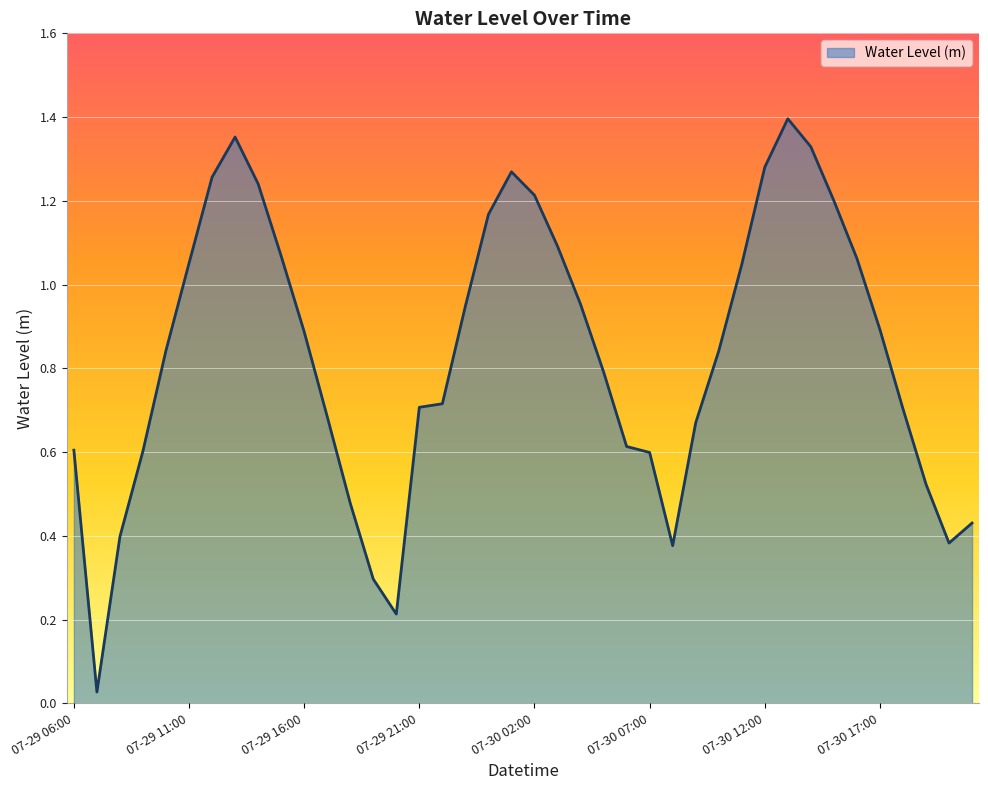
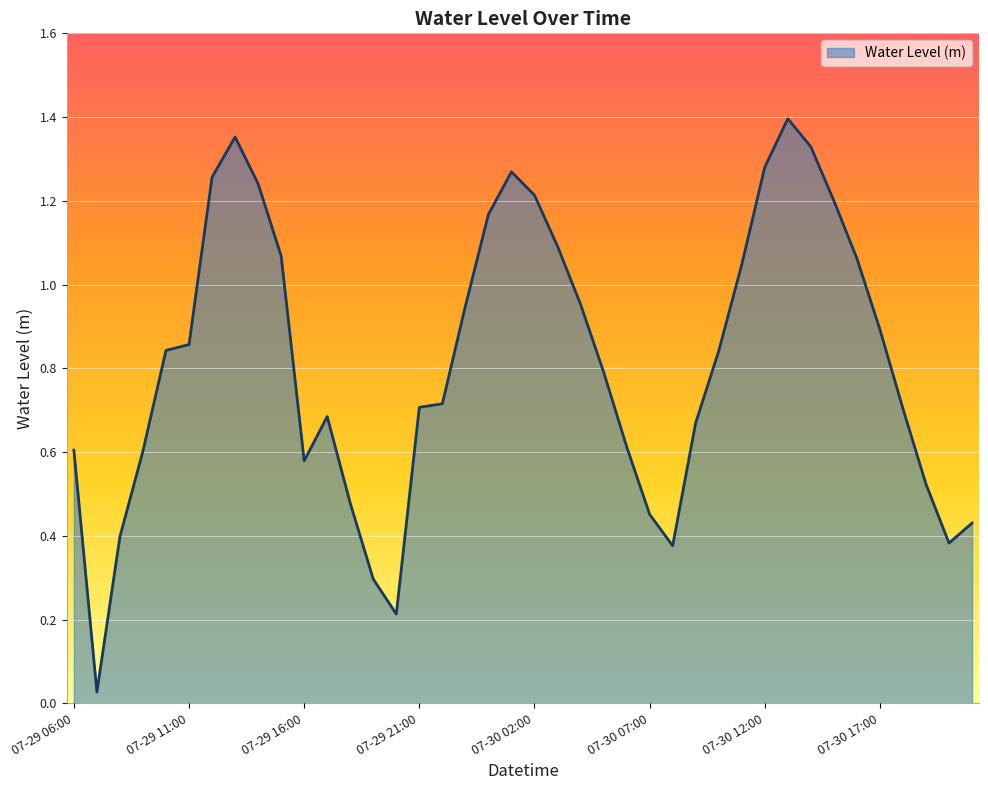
  {
    "07-29 06:00": 0.60,
-   "07-29 11:00": 1.05,
-   "07-29 16:00": 0.89,
+   "07-29 11:00": 0.86,
+   "07-29 16:00": 0.58,
    "07-29 21:00": 0.71,
    "07-30 02:00": 1.21,
-   "07-30 07:00": 0.60,
+   "07-30 07:00": 0.45,
    "07-30 12:00": 1.28,
    "07-30 17:00": 0.89
  }
